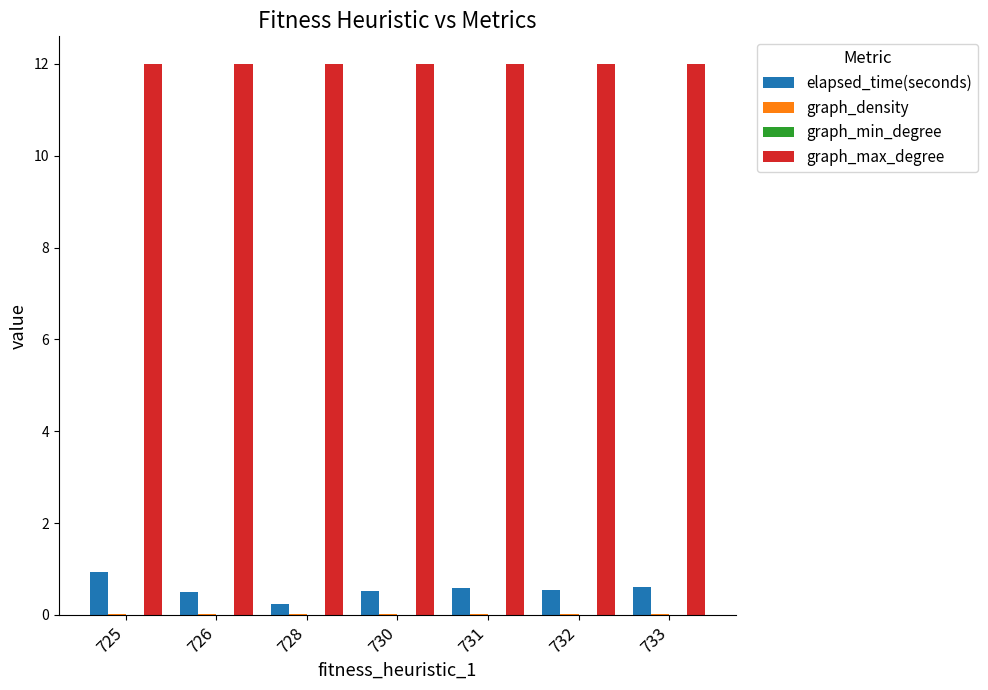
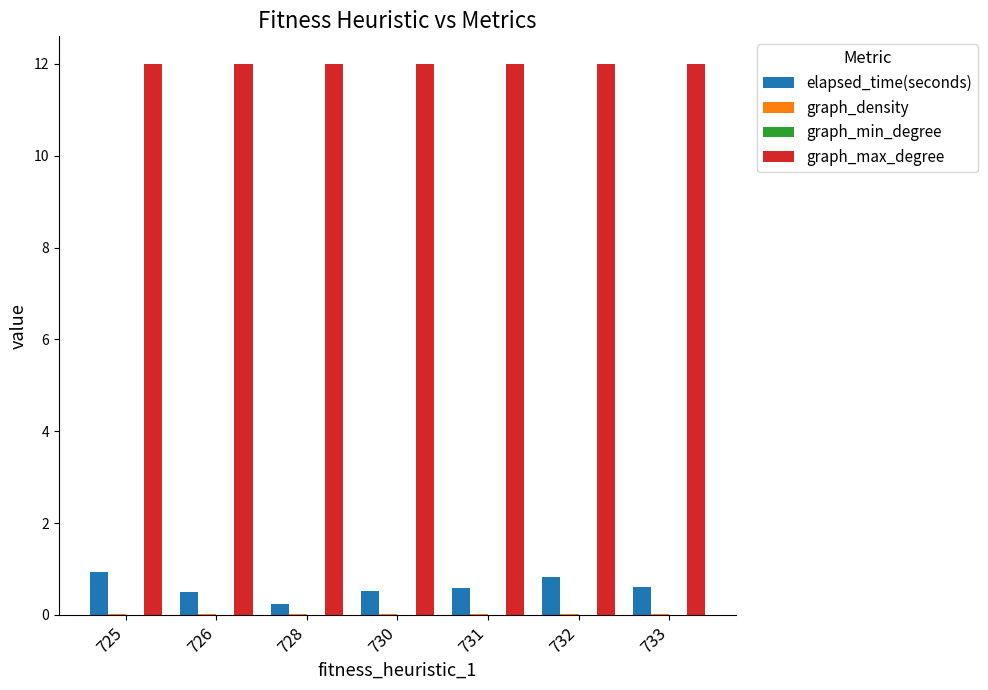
  {
    "elapsed_time(seconds)": {
      "725": 0.9,
      "726": 0.5,
      "728": 0.2,
      "730": 0.5,
      "731": 0.6,
-     "732": 0.5,
+     "732": 0.8,
      "733": 0.6
    },
    "graph_min_degree": {
      "725": 0.0,
      "726": 0.0,
      "728": 0.0,
      "730": 0.0,
      "731": 0.0,
      "732": 0.0,
      "733": 0.0
    },
    "graph_max_degree": {
      "725": 12.0,
      "726": 12.0,
      "728": 12.0,
      "730": 12.0,
      "731": 12.0,
      "732": 12.0,
      "733": 12.0
    }
  }
